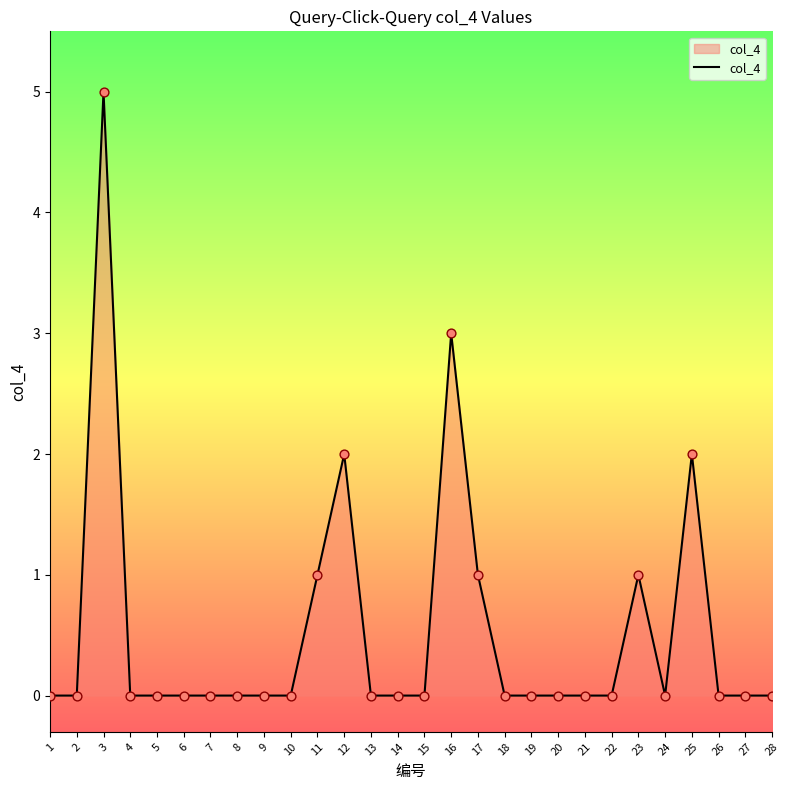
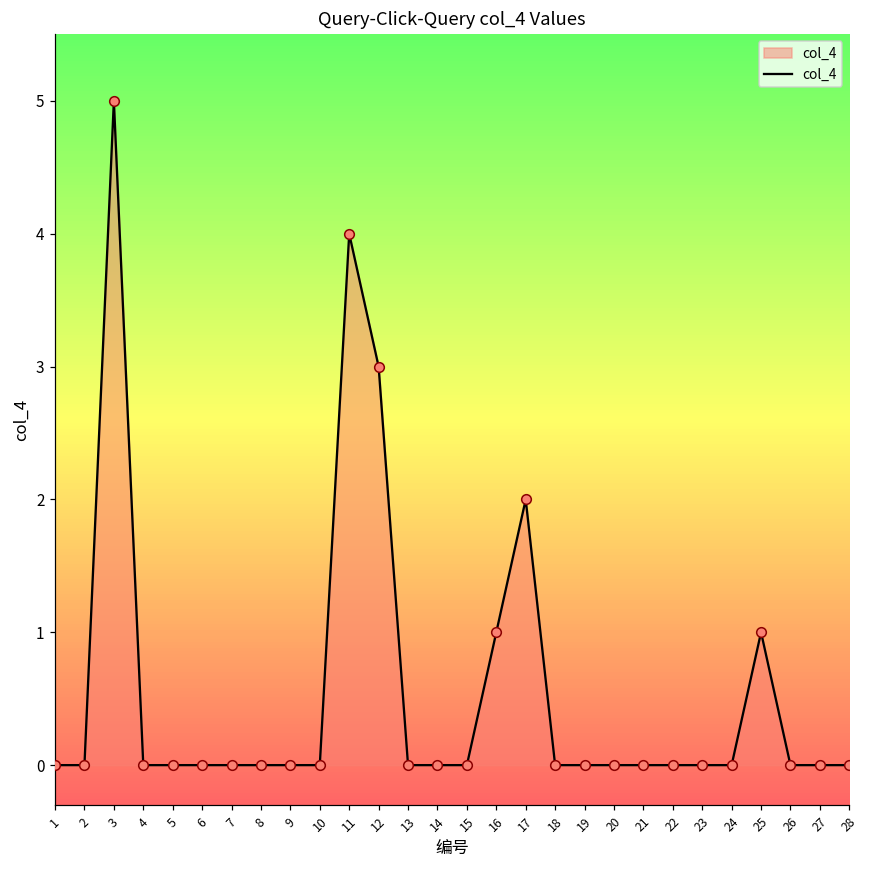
  {
    "1": 0,
    "2": 0,
    "3": 5,
    "4": 0,
    "5": 0,
    "6": 0,
    "7": 0,
    "8": 0,
    "9": 0,
    "10": 0,
-   "11": 1,
-   "12": 2,
+   "11": 4,
+   "12": 3,
    "13": 0,
    "14": 0,
    "15": 0,
-   "16": 3,
-   "17": 1,
+   "16": 1,
+   "17": 2,
    "18": 0,
    "19": 0,
    "20": 0,
    "21": 0,
    "22": 0,
-   "23": 1,
+   "23": 0,
    "24": 0,
-   "25": 2,
+   "25": 1,
    "26": 0,
    "27": 0,
    "28": 0
  }
